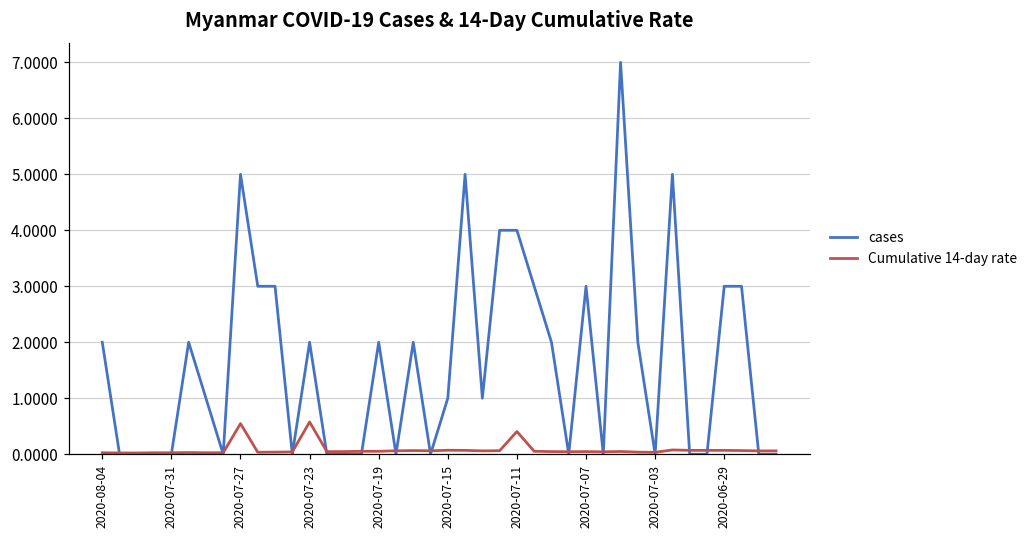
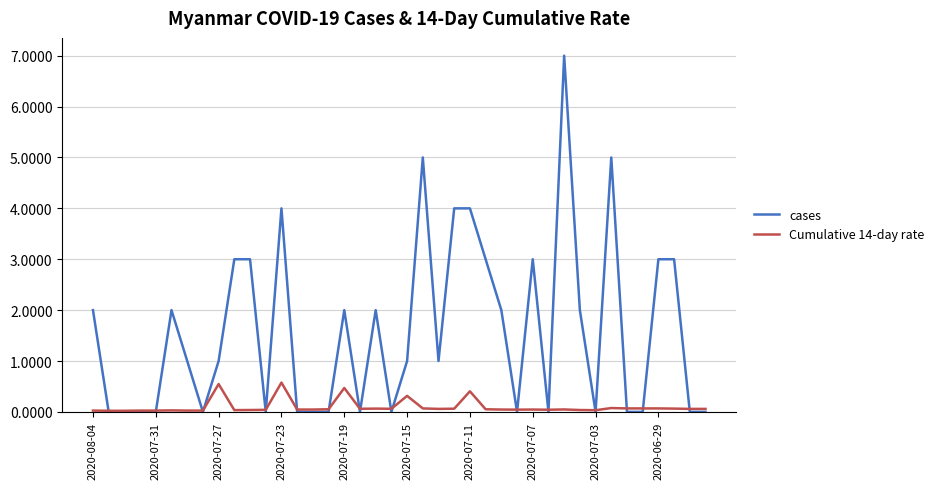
  {
    "cases": {
      "2020-08-04": 2,
-     "2020-07-27": 5,
-     "2020-07-23": 2,
+     "2020-07-27": 1,
+     "2020-07-23": 4,
      "2020-07-19": 2,
      "2020-07-15": 1,
      "2020-07-11": 4,
      "2020-07-07": 3,
      "2020-06-29": 3
    },
    "Cumulative 14-day rate": {
      "2020-08-04": 0.0,
      "2020-07-27": 0.5,
      "2020-07-23": 0.6,
-     "2020-07-19": 0.1,
-     "2020-07-15": 0.1,
+     "2020-07-19": 0.5,
+     "2020-07-15": 0.3,
      "2020-07-11": 0.4,
      "2020-07-07": 0.0,
      "2020-06-29": 0.1
    }
  }
